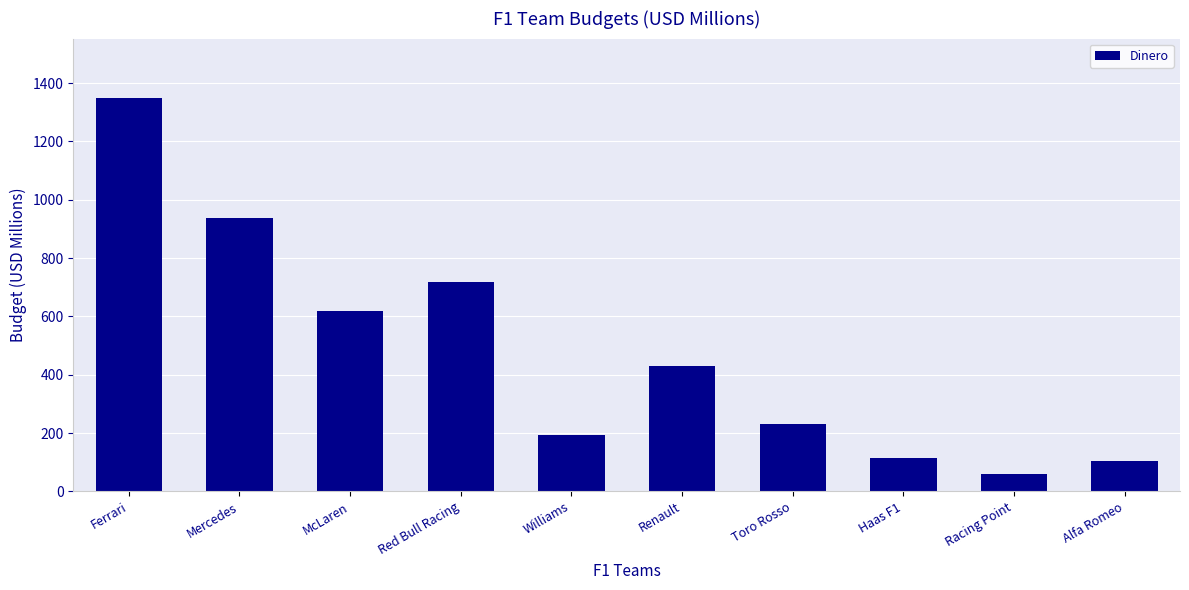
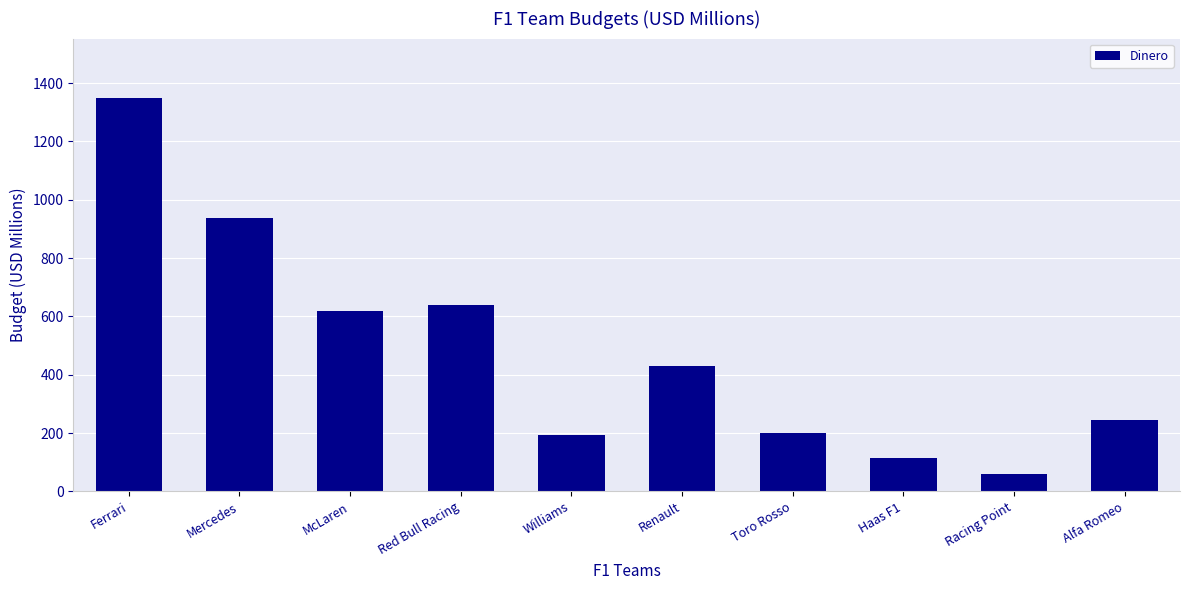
  {
    "Ferrari": 1350,
    "Mercedes": 940,
    "McLaren": 620,
-   "Red Bull Racing": 720,
+   "Red Bull Racing": 640,
    "Williams": 200,
    "Renault": 430,
-   "Toro Rosso": 230,
+   "Toro Rosso": 200,
    "Haas F1": 120,
    "Racing Point": 60,
-   "Alfa Romeo": 110
+   "Alfa Romeo": 250
  }
